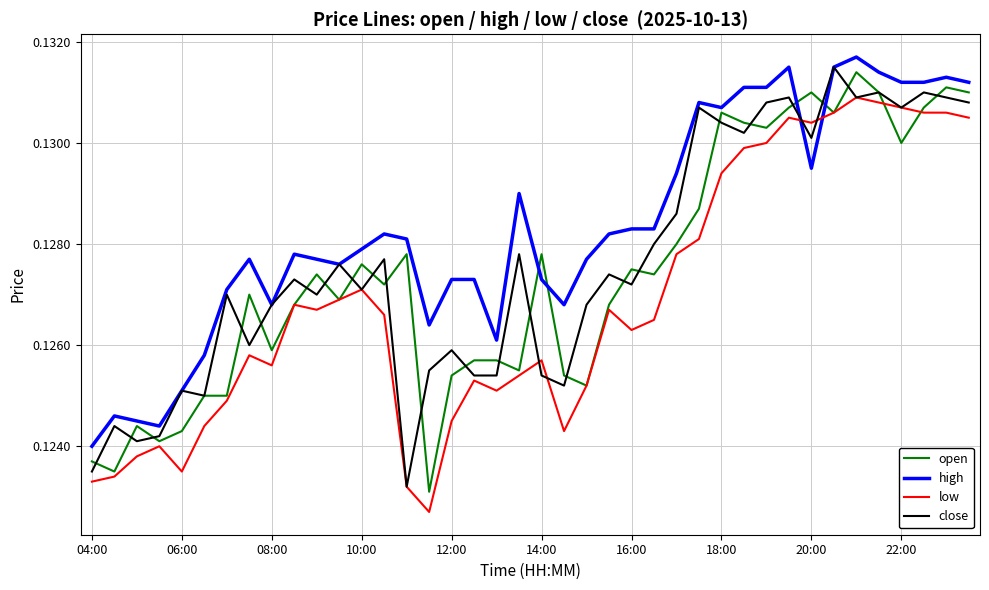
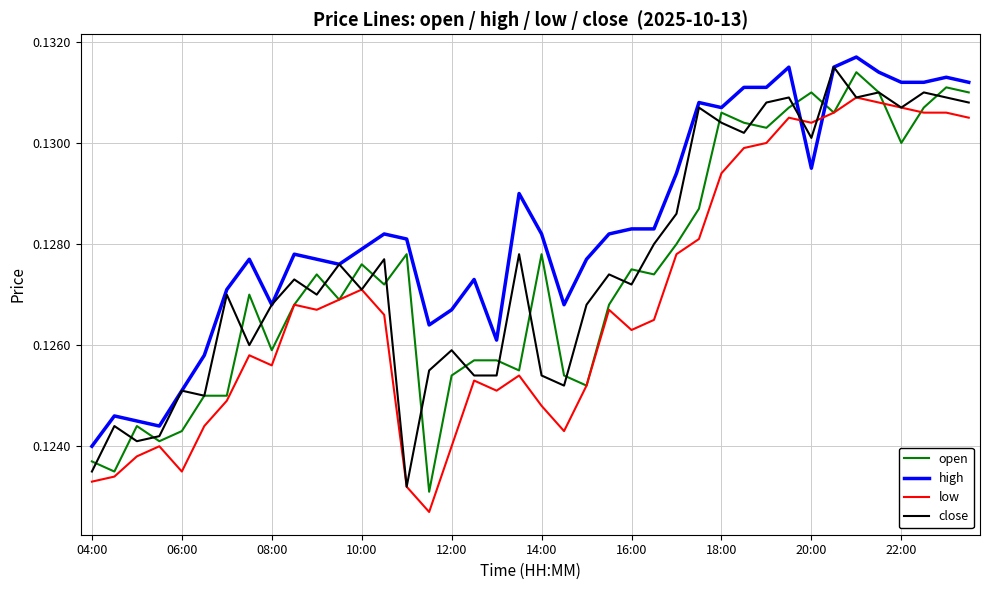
  {
    "open": {
      "04:00": 0.1237,
      "06:00": 0.1243,
      "08:00": 0.1259,
      "10:00": 0.1276,
      "12:00": 0.1254,
      "14:00": 0.1278,
      "16:00": 0.1275,
      "18:00": 0.1306,
      "20:00": 0.1310,
      "22:00": 0.1300
    },
    "high": {
      "04:00": 0.1240,
      "10:00": 0.1279,
-     "12:00": 0.1273,
-     "14:00": 0.1273,
+     "12:00": 0.1267,
+     "14:00": 0.1282,
      "16:00": 0.1283,
      "18:00": 0.1307,
      "20:00": 0.1295,
      "22:00": 0.1312
    },
    "low": {
      "04:00": 0.1233,
      "06:00": 0.1235,
      "08:00": 0.1256,
-     "12:00": 0.1245,
-     "14:00": 0.1257,
+     "12:00": 0.1240,
+     "14:00": 0.1248,
      "16:00": 0.1263,
      "18:00": 0.1294,
      "20:00": 0.1304
    },
    "close": {
      "04:00": 0.1235,
      "12:00": 0.1259,
      "14:00": 0.1254,
      "16:00": 0.1272,
      "18:00": 0.1304,
      "20:00": 0.1301
    }
  }
